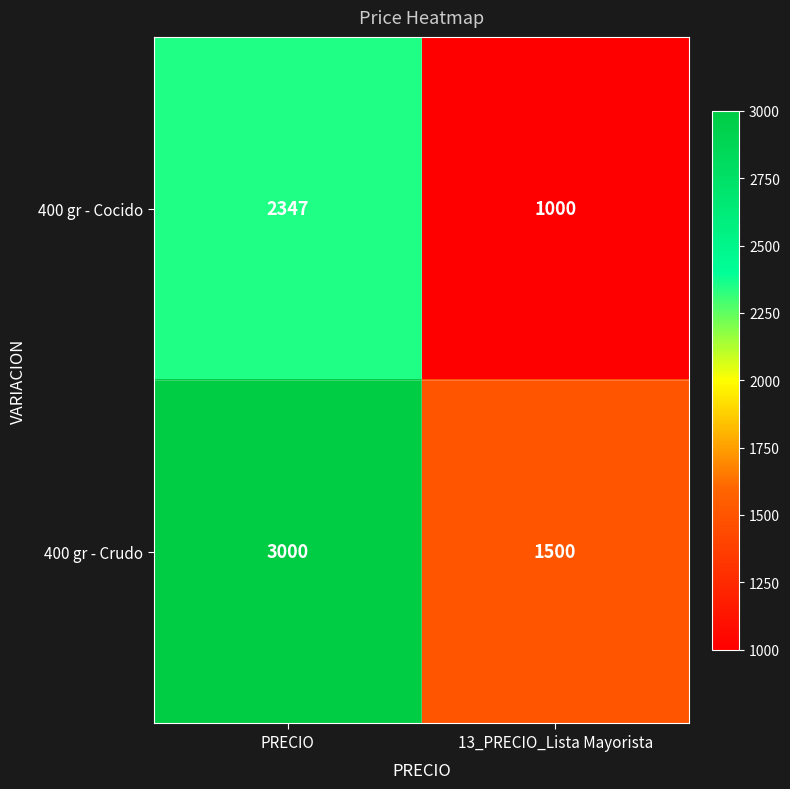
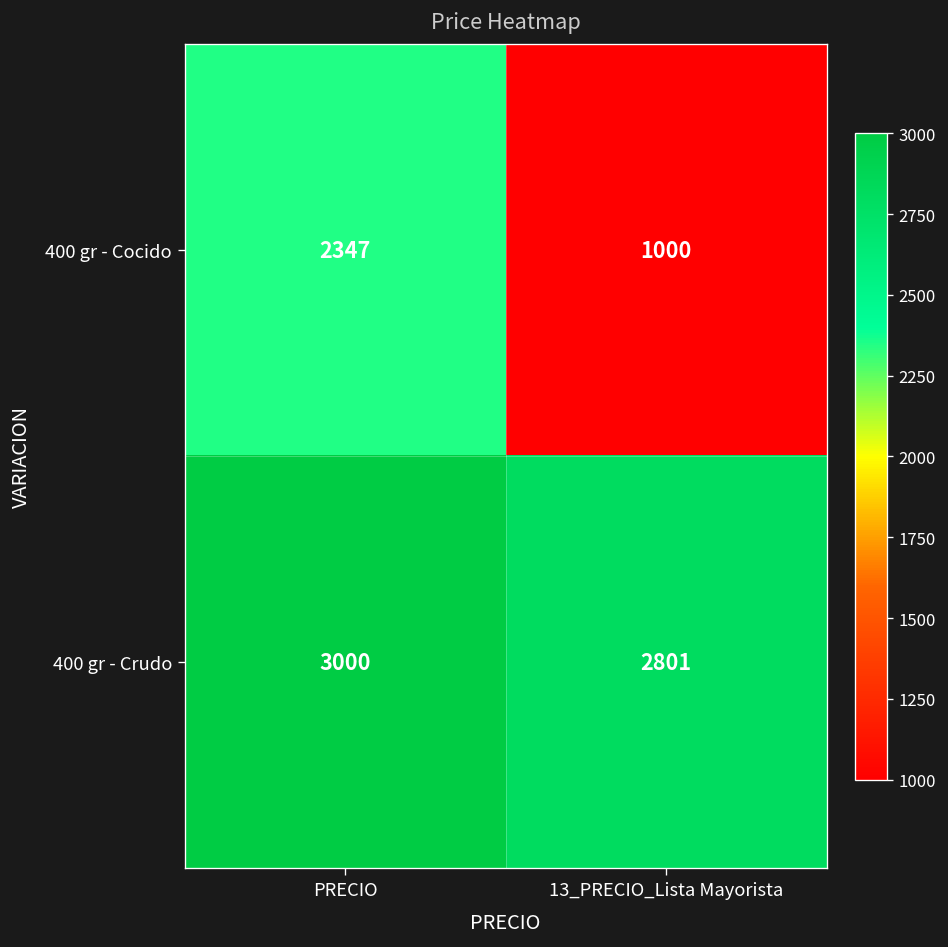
  {
    "400 gr - Cocido": {
      "PRECIO": 2347,
      "13_PRECIO_Lista Mayorista": 1000
    },
    "400 gr - Crudo": {
      "PRECIO": 3000,
-     "13_PRECIO_Lista Mayorista": 1500
+     "13_PRECIO_Lista Mayorista": 2801
    }
  }
